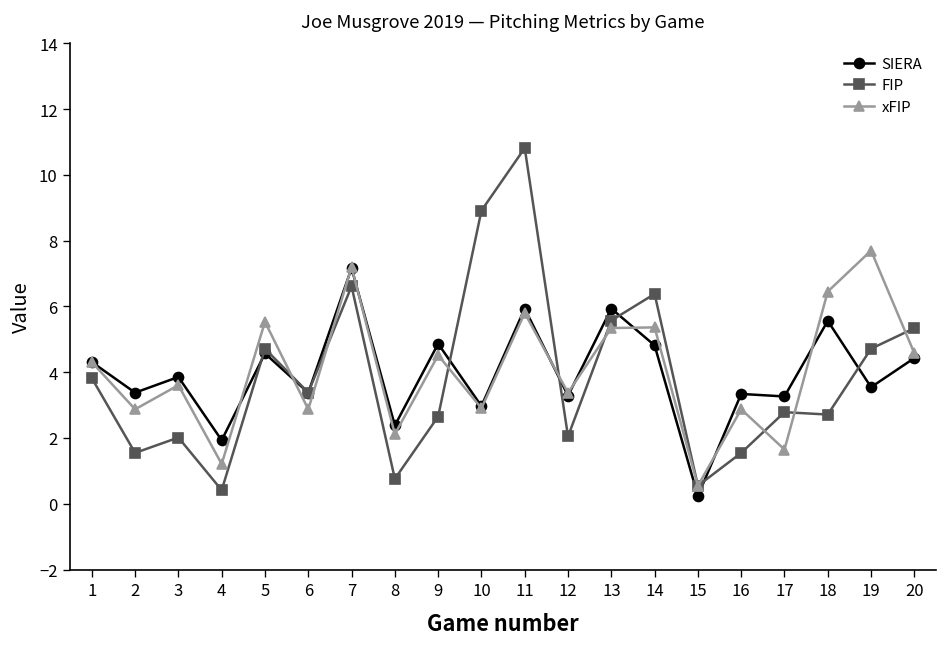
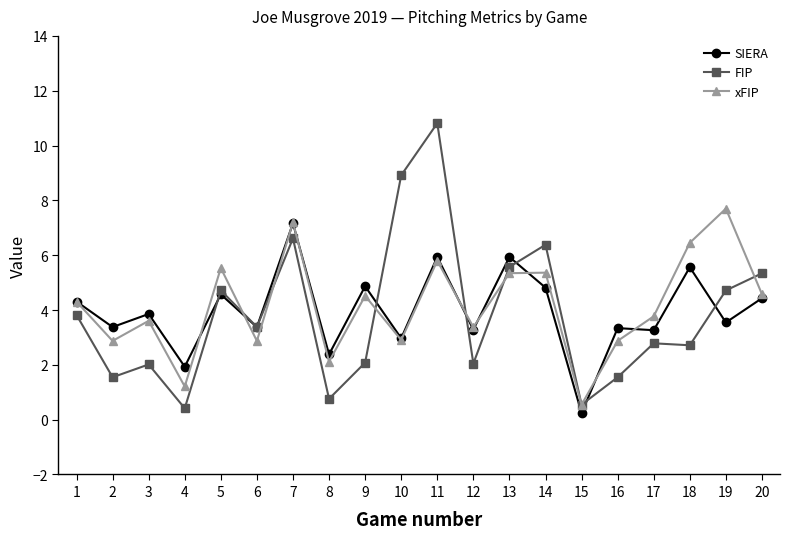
  {
    "SIERA": {
      "2": 3.4,
      "3": 3.9,
      "4": 1.9,
      "5": 4.6,
      "8": 2.4,
      "9": 4.9,
      "11": 5.9,
      "13": 5.9,
      "14": 4.8,
      "15": 0.2,
      "16": 3.3,
      "17": 3.3,
      "18": 5.6,
      "19": 3.5,
      "20": 4.4
    },
    "FIP": {
      "1": 3.8,
      "2": 1.5,
      "3": 2.0,
      "4": 0.4,
      "5": 4.7,
      "7": 6.6,
      "8": 0.8,
-     "9": 2.7,
+     "9": 2.1,
      "10": 8.9,
      "11": 10.8,
      "12": 2.0,
      "13": 5.6,
      "14": 6.4,
      "16": 1.5,
      "17": 2.8,
      "18": 2.7,
      "19": 4.7,
      "20": 5.3
    },
    "xFIP": {
      "2": 2.9,
      "3": 3.6,
      "4": 1.2,
      "5": 5.5,
      "6": 2.9,
      "8": 2.1,
      "9": 4.5,
      "11": 5.8,
      "13": 5.3,
      "14": 5.4,
      "16": 2.9,
-     "17": 1.7,
+     "17": 3.8,
      "18": 6.5,
      "19": 7.7,
      "20": 4.6
    }
  }
